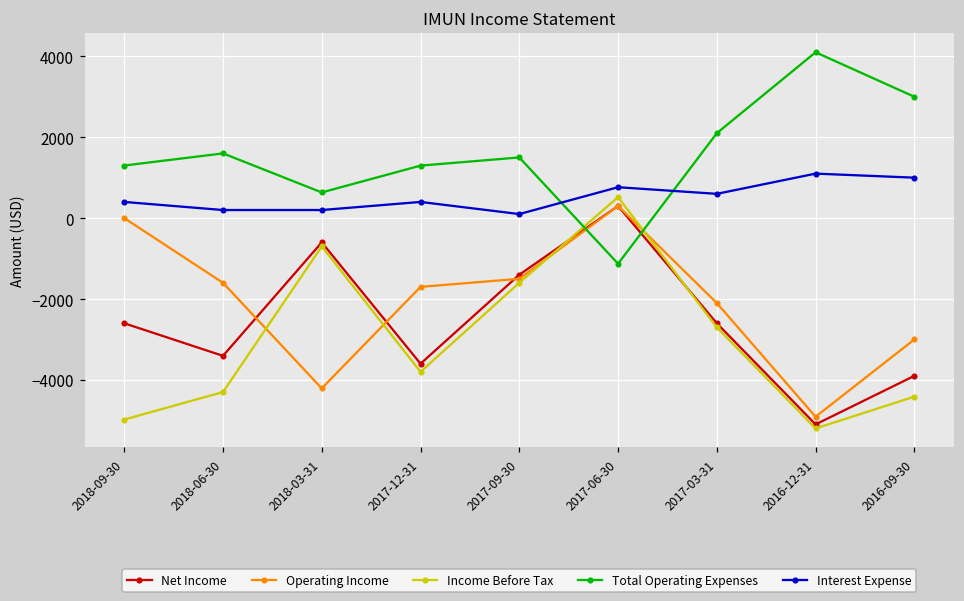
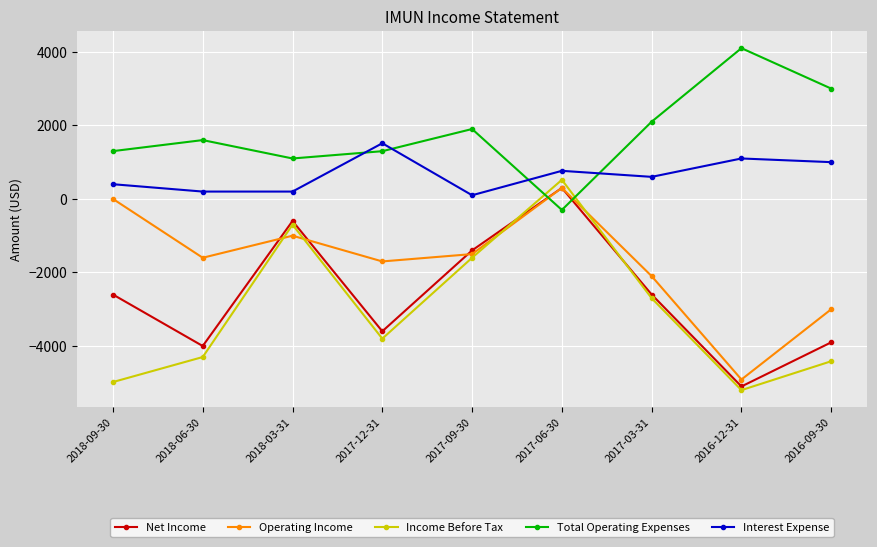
  {
    "Net Income": {
      "2018-09-30": -2600,
-     "2018-06-30": -3400,
+     "2018-06-30": -4000,
      "2018-03-31": -600,
      "2017-12-31": -3600,
      "2017-09-30": -1400,
      "2017-03-31": -2600,
      "2016-12-31": -5100,
      "2016-09-30": -3900
    },
    "Operating Income": {
      "2018-09-30": 0,
      "2018-06-30": -1600,
-     "2018-03-31": -4200,
+     "2018-03-31": -1000,
      "2017-12-31": -1700,
      "2017-09-30": -1500,
      "2017-03-31": -2100,
      "2016-12-31": -4900,
      "2016-09-30": -3000
    },
    "Income Before Tax": {
      "2018-09-30": -5000,
      "2018-06-30": -4300,
      "2018-03-31": -700,
      "2017-12-31": -3800,
      "2017-09-30": -1600,
      "2017-06-30": 500,
      "2017-03-31": -2700,
      "2016-12-31": -5200,
      "2016-09-30": -4400
    },
    "Total Operating Expenses": {
      "2018-09-30": 1300,
      "2018-06-30": 1600,
-     "2018-03-31": 600,
+     "2018-03-31": 1100,
      "2017-12-31": 1300,
-     "2017-09-30": 1500,
-     "2017-06-30": -1100,
+     "2017-09-30": 1900,
+     "2017-06-30": -300,
      "2017-03-31": 2100,
      "2016-12-31": 4100,
      "2016-09-30": 3000
    },
    "Interest Expense": {
      "2018-09-30": 400,
      "2018-06-30": 200,
      "2018-03-31": 200,
-     "2017-12-31": 400,
+     "2017-12-31": 1500,
      "2017-09-30": 100,
      "2017-06-30": 800,
      "2017-03-31": 600,
      "2016-12-31": 1100,
      "2016-09-30": 1000
    }
  }
